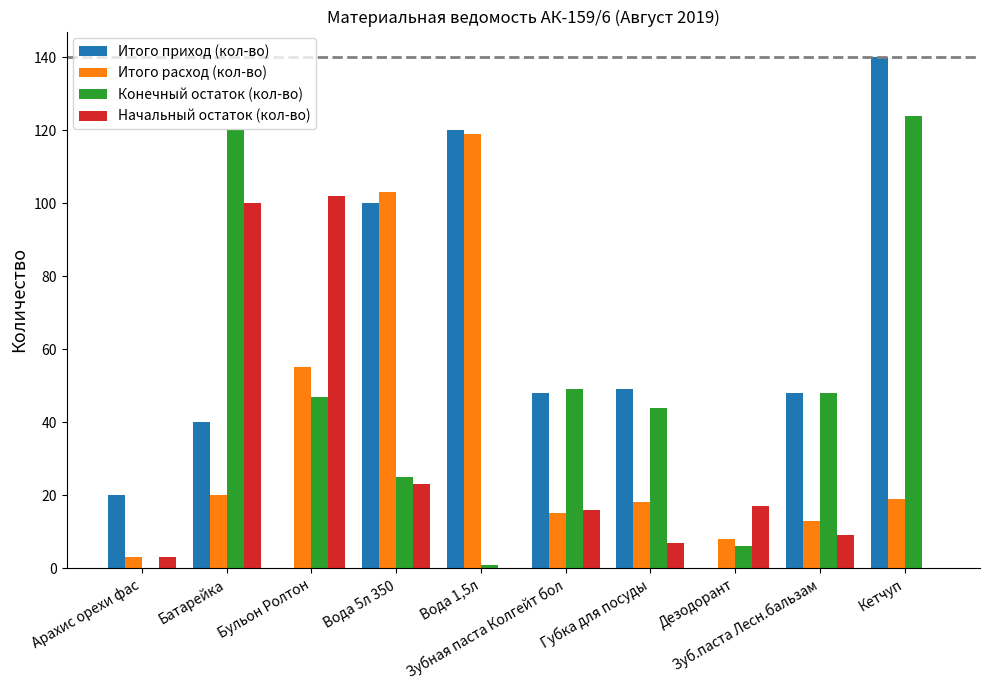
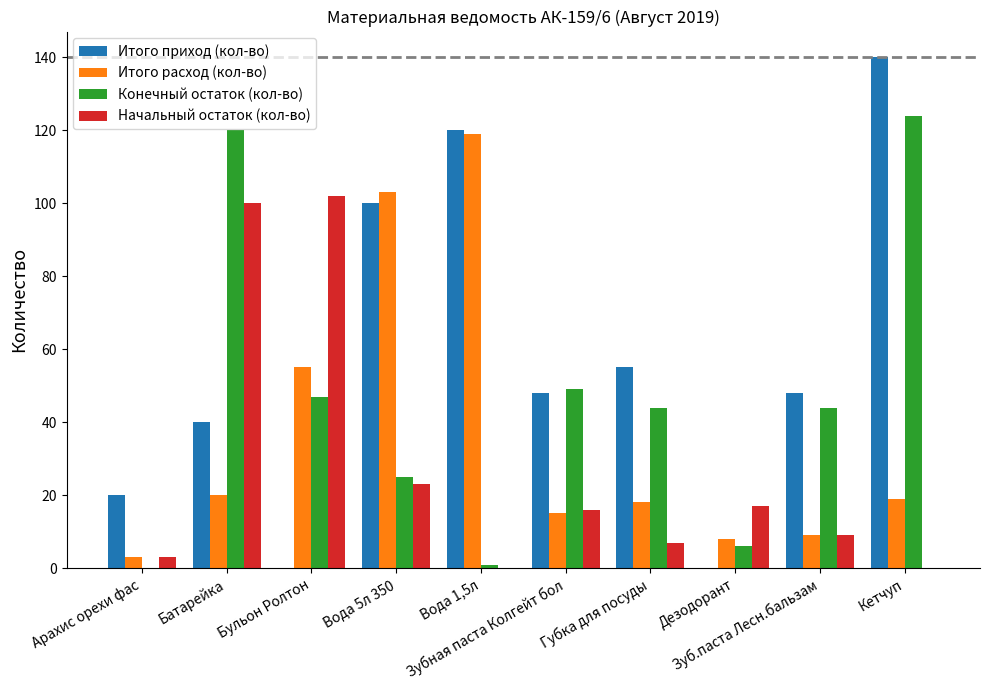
  {
    "Итого приход (кол-во)": {
      "Арахис орехи фас": 20,
      "Батарейка": 40,
      "Бульон Ролтон": 0,
      "Вода 5л 350": 100,
      "Вода 1,5л": 120,
      "Зубная паста Колгейт бол": 48,
-     "Губка для посуды": 49,
+     "Губка для посуды": 55,
      "Дезодорант": 0,
      "Зуб.паста Лесн.бальзам": 48,
      "Кетчуп": 140
    },
    "Итого расход (кол-во)": {
      "Арахис орехи фас": 3,
      "Батарейка": 20,
      "Бульон Ролтон": 55,
      "Вода 5л 350": 103,
      "Вода 1,5л": 119,
      "Зубная паста Колгейт бол": 15,
      "Губка для посуды": 18,
      "Дезодорант": 8,
-     "Зуб.паста Лесн.бальзам": 13,
+     "Зуб.паста Лесн.бальзам": 9,
      "Кетчуп": 19
    },
    "Конечный остаток (кол-во)": {
      "Арахис орехи фас": 0,
      "Батарейка": 120,
      "Бульон Ролтон": 47,
      "Вода 5л 350": 25,
      "Вода 1,5л": 1,
      "Зубная паста Колгейт бол": 49,
      "Губка для посуды": 44,
      "Дезодорант": 6,
-     "Зуб.паста Лесн.бальзам": 48,
+     "Зуб.паста Лесн.бальзам": 44,
      "Кетчуп": 124
    },
    "Начальный остаток (кол-во)": {
      "Арахис орехи фас": 3,
      "Батарейка": 100,
      "Бульон Ролтон": 102,
      "Вода 5л 350": 23,
      "Вода 1,5л": 0,
      "Зубная паста Колгейт бол": 16,
      "Губка для посуды": 7,
      "Дезодорант": 17,
      "Зуб.паста Лесн.бальзам": 9,
      "Кетчуп": 0
    }
  }
